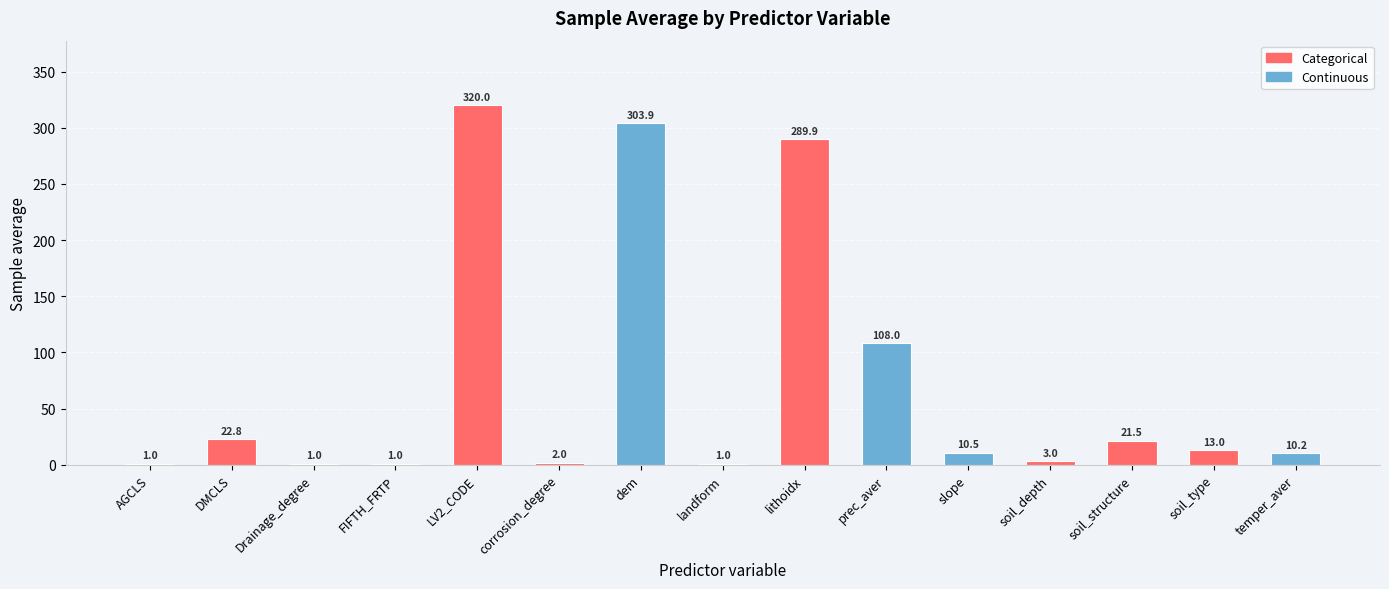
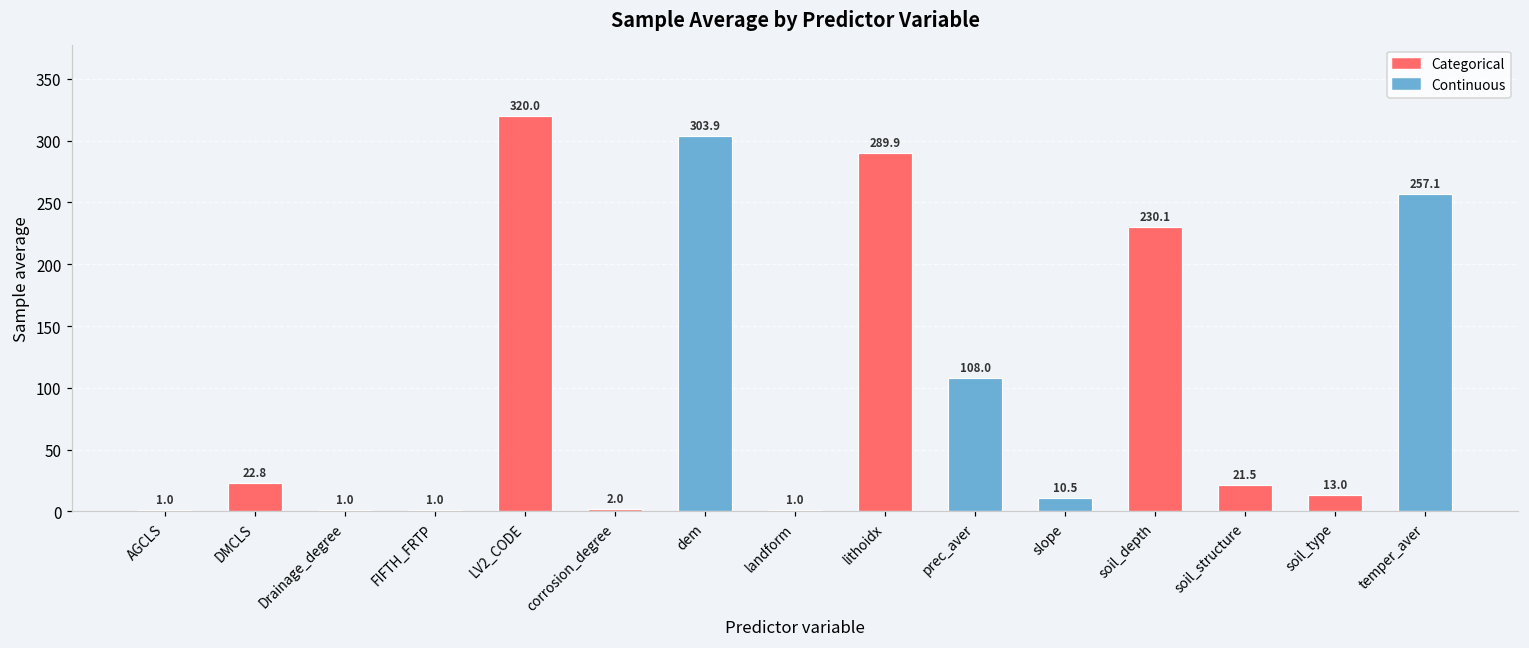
  {
    "AGCLS": 1.0,
    "DMCLS": 22.8,
    "Drainage_degree": 1.0,
    "FIFTH_FRTP": 1.0,
    "LV2_CODE": 320.0,
    "corrosion_degree": 2.0,
    "dem": 303.9,
    "landform": 1.0,
    "lithoidx": 289.9,
    "prec_aver": 108.0,
    "slope": 10.5,
-   "soil_depth": 3.0,
+   "soil_depth": 230.1,
    "soil_structure": 21.5,
    "soil_type": 13.0,
-   "temper_aver": 10.2
+   "temper_aver": 257.1
  }
